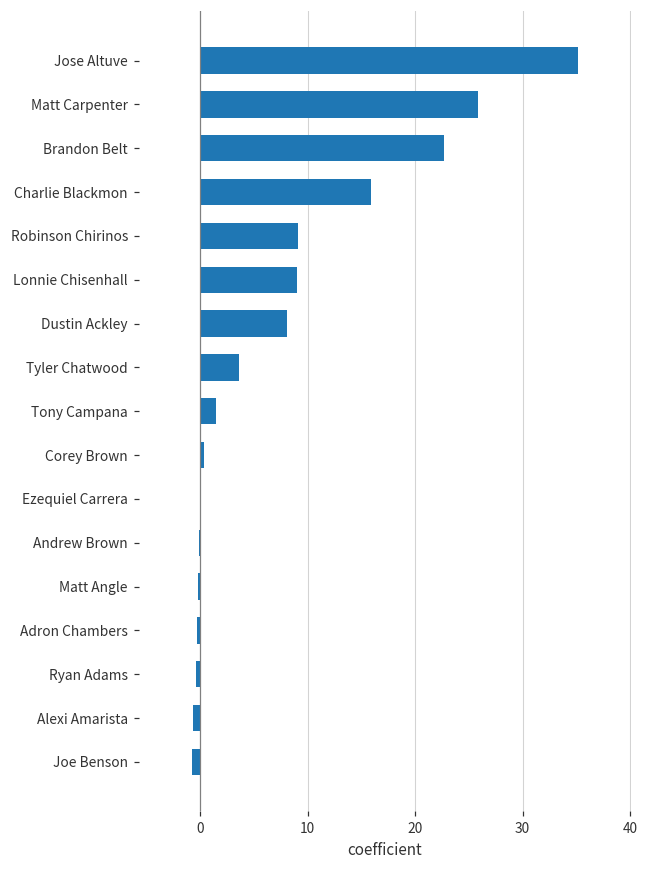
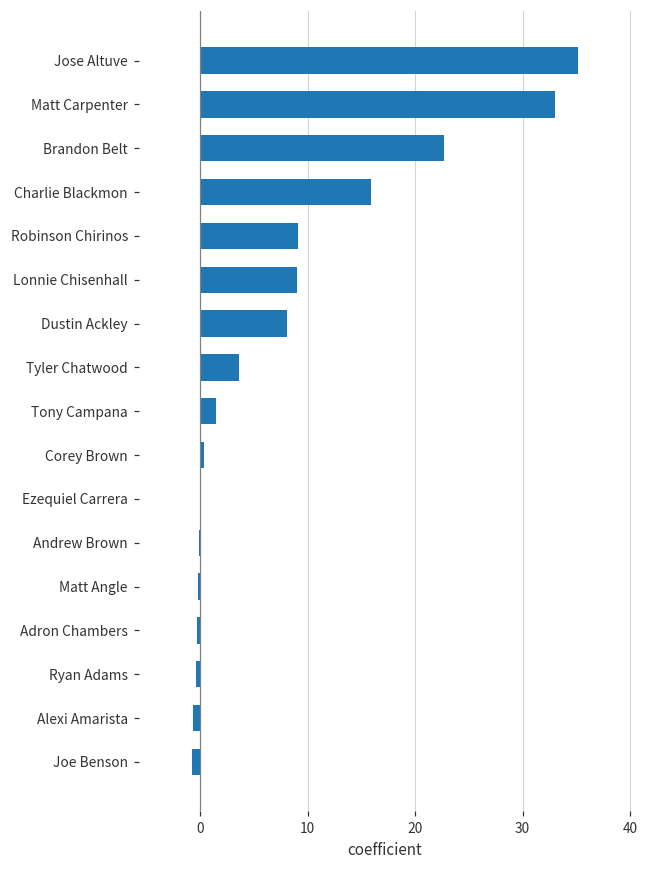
  {
    "Jose Altuve": 35,
-   "Matt Carpenter": 26,
+   "Matt Carpenter": 33,
    "Brandon Belt": 23,
    "Charlie Blackmon": 16,
    "Robinson Chirinos": 9,
    "Lonnie Chisenhall": 9,
    "Dustin Ackley": 8,
    "Tyler Chatwood": 4,
    "Tony Campana": 2,
    "Corey Brown": 0,
    "Adron Chambers": 0,
    "Ryan Adams": 0,
    "Alexi Amarista": -1,
    "Joe Benson": -1
  }
